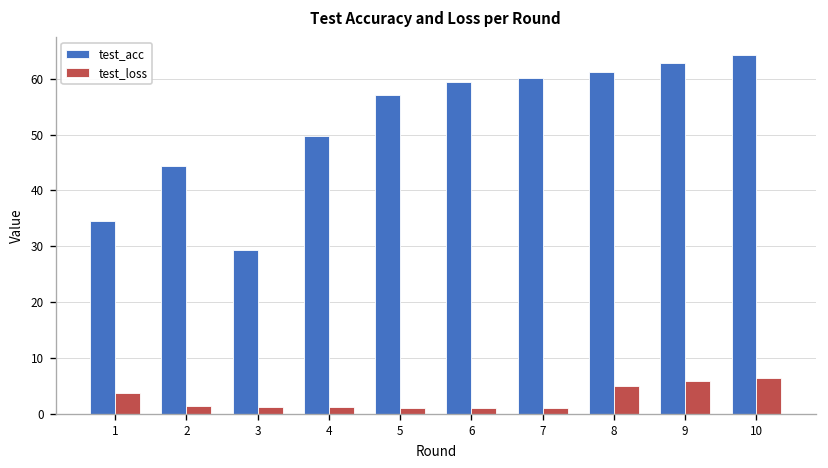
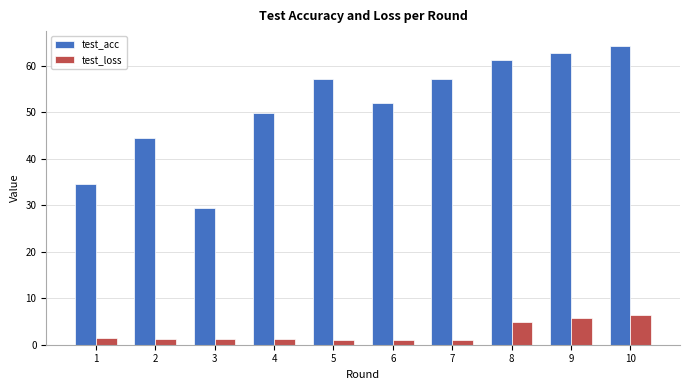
  {
    "test_acc": {
      "1": 35,
      "2": 44,
      "3": 29,
      "4": 50,
      "5": 57,
-     "6": 59,
-     "7": 60,
+     "6": 52,
+     "7": 57,
      "8": 61,
      "9": 63,
      "10": 64
    },
    "test_loss": {
-     "1": 4,
+     "1": 1,
      "2": 1,
      "3": 1,
      "4": 1,
      "5": 1,
      "6": 1,
      "7": 1,
      "8": 5,
      "9": 6,
      "10": 6
    }
  }
